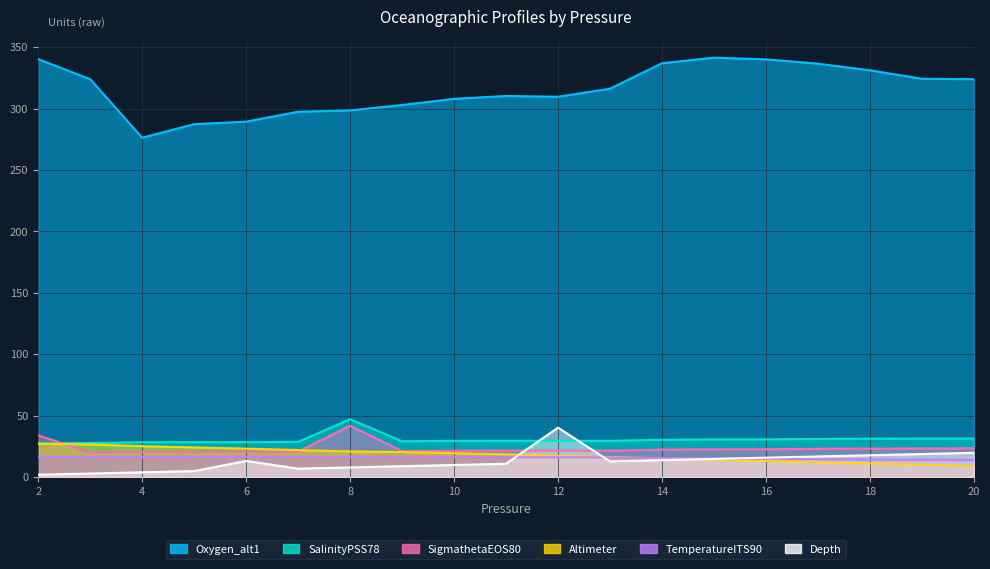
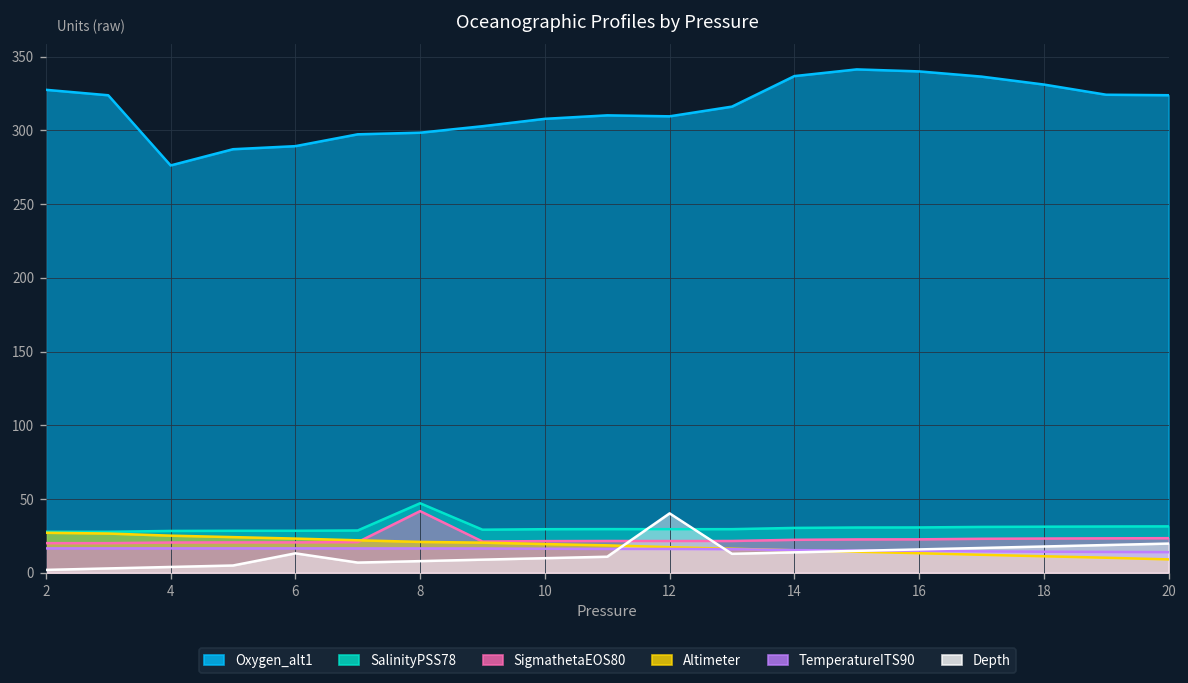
  {
    "Oxygen_alt1": {
-     "2": 340,
+     "2": 328,
      "4": 276,
      "6": 289,
      "8": 298,
      "10": 308,
      "12": 310,
      "14": 337,
      "16": 340,
      "18": 331,
      "20": 324
    },
    "SalinityPSS78": {
      "4": 28,
      "6": 29,
      "8": 47,
      "10": 30,
      "12": 30,
      "14": 30,
      "16": 31,
      "18": 31,
      "20": 32
    },
    "SigmathetaEOS80": {
-     "2": 34,
+     "2": 20,
      "4": 21,
      "6": 21,
      "8": 42,
      "12": 22,
      "14": 22,
      "16": 23,
      "18": 23,
      "20": 23
    },
    "Altimeter": {
      "4": 25,
      "6": 23,
      "8": 21,
      "18": 11,
      "20": 9
    },
    "TemperatureITS90": {
      "2": 17,
      "4": 17,
      "6": 17,
      "8": 17,
      "10": 16,
      "18": 14,
      "20": 14
    },
    "Depth": {
      "2": 2,
      "4": 4,
      "6": 13,
      "8": 8,
      "10": 10,
      "12": 40,
      "18": 18,
      "20": 20
    }
  }
